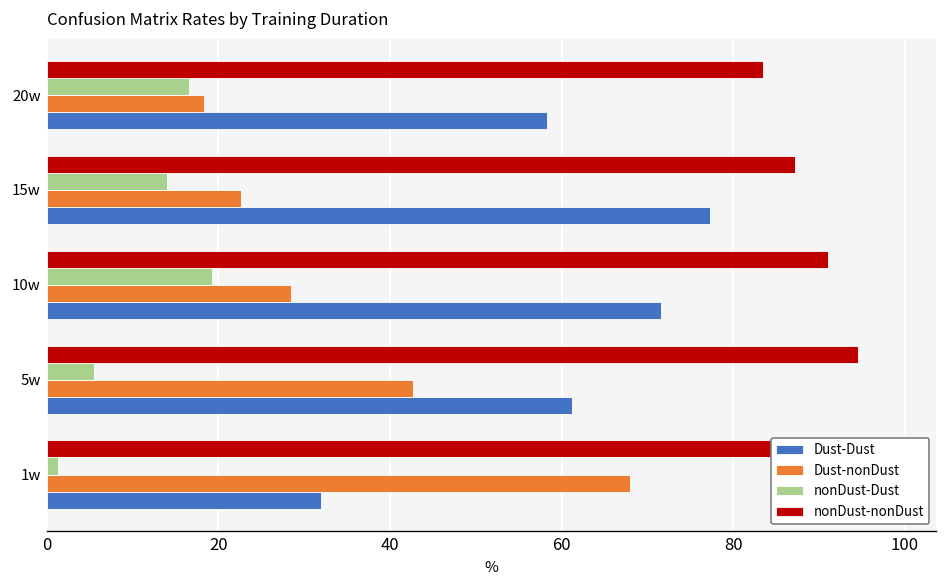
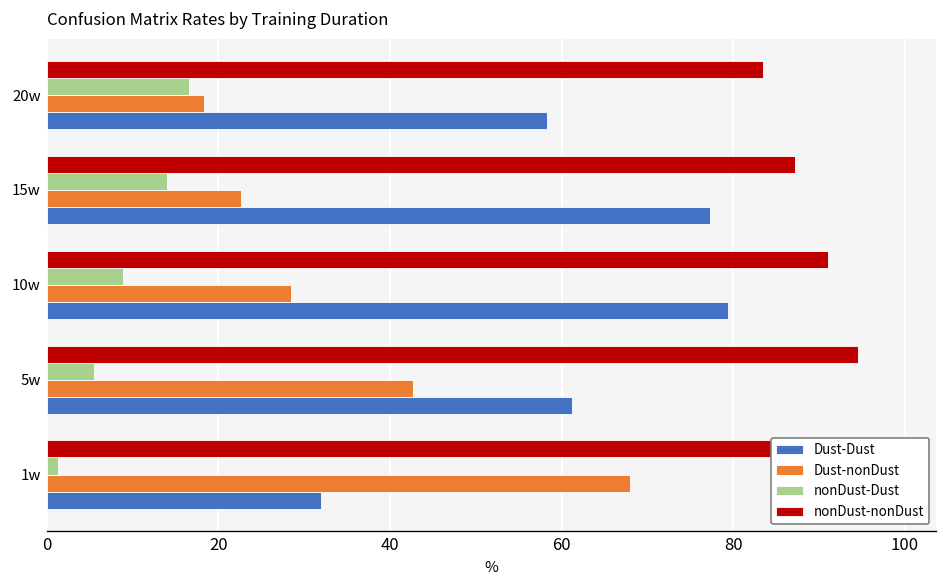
  {
    "Dust-Dust": {
      "20w": 58,
      "15w": 77,
-     "10w": 72,
+     "10w": 79,
      "5w": 61,
      "1w": 32
    },
    "Dust-nonDust": {
      "20w": 18,
      "15w": 23,
      "10w": 28,
      "5w": 43,
      "1w": 68
    },
    "nonDust-Dust": {
      "20w": 17,
      "15w": 14,
-     "10w": 19,
+     "10w": 9,
      "5w": 5,
      "1w": 1
    },
    "nonDust-nonDust": {
      "20w": 83,
      "15w": 87,
      "10w": 91,
      "5w": 95
    }
  }
